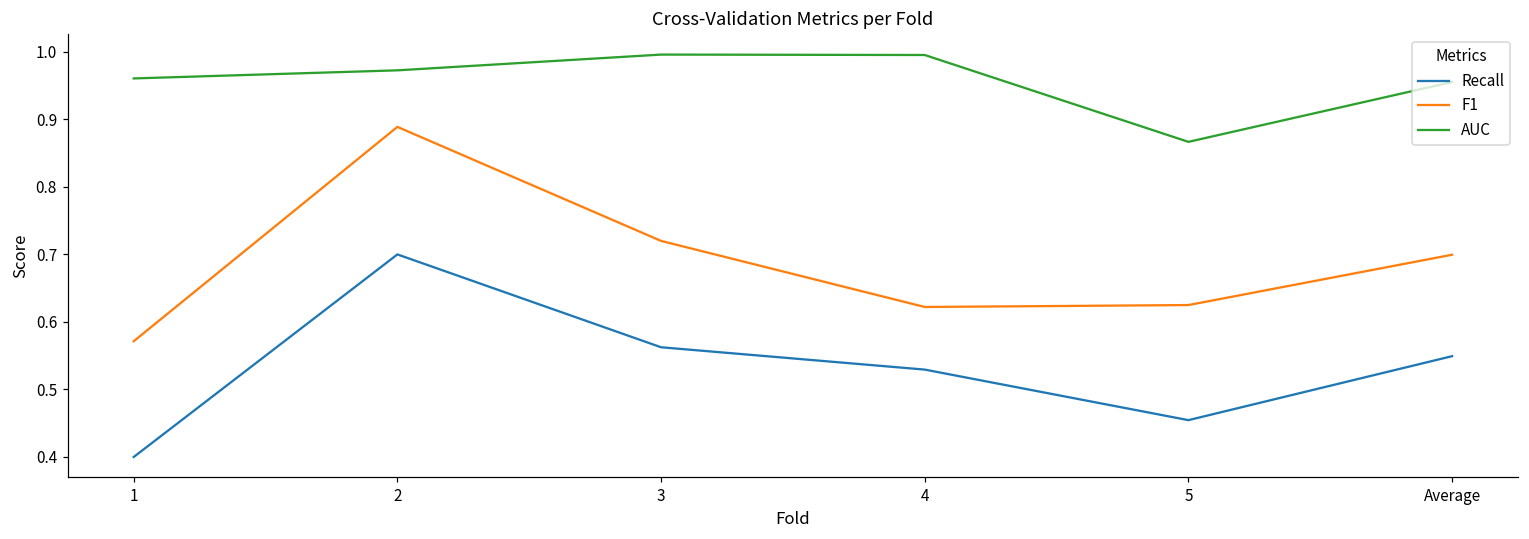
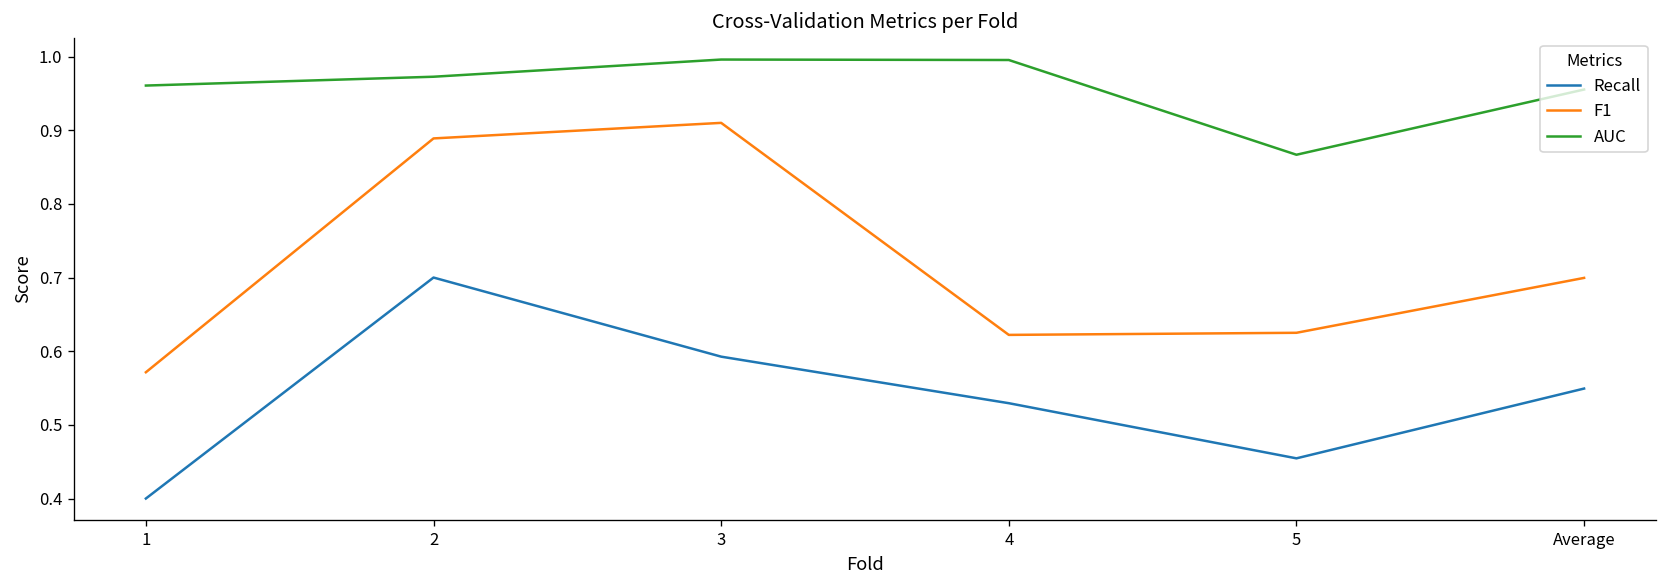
  {
    "Recall": {
      "1": 0.40,
      "2": 0.70,
-     "3": 0.56,
+     "3": 0.59,
      "4": 0.53,
      "5": 0.45,
      "Average": 0.55
    },
    "F1": {
      "1": 0.57,
      "2": 0.89,
-     "3": 0.72,
+     "3": 0.91,
      "4": 0.62,
      "5": 0.63,
      "Average": 0.70
    },
    "AUC": {
      "1": 0.96,
      "2": 0.97,
      "3": 1.00,
      "4": 1.00,
      "5": 0.87
    }
  }
